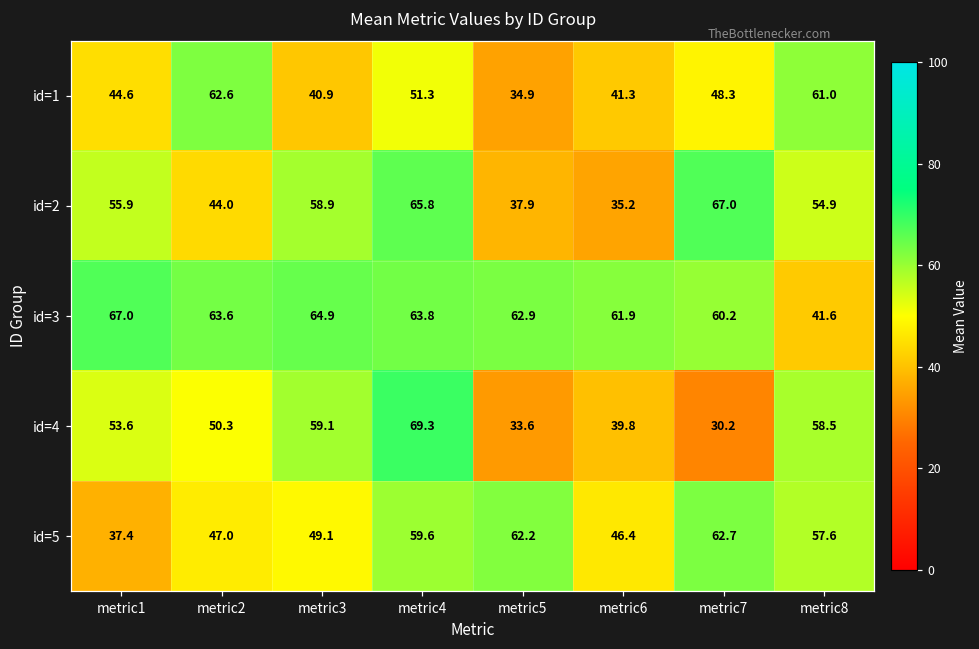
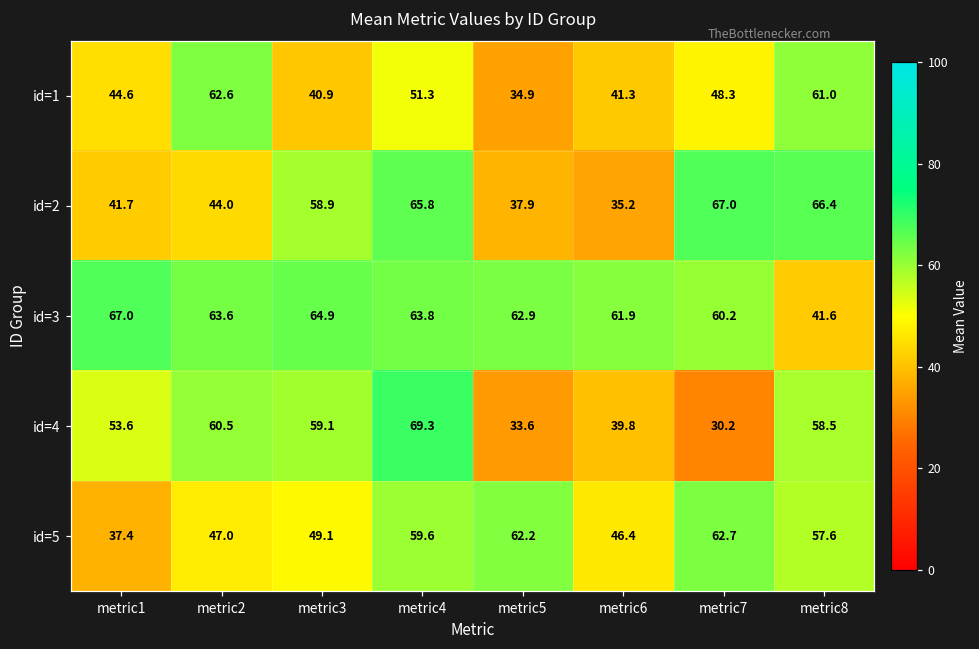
  {
    "id=1": {
      "metric1": 44.6,
      "metric2": 62.6,
      "metric3": 40.9,
      "metric4": 51.3,
      "metric5": 34.9,
      "metric6": 41.3,
      "metric7": 48.3,
      "metric8": 61.0
    },
    "id=2": {
-     "metric1": 55.9,
+     "metric1": 41.7,
      "metric2": 44.0,
      "metric3": 58.9,
      "metric4": 65.8,
      "metric5": 37.9,
      "metric6": 35.2,
      "metric7": 67.0,
-     "metric8": 54.9
+     "metric8": 66.4
    },
    "id=3": {
      "metric1": 67.0,
      "metric2": 63.6,
      "metric3": 64.9,
      "metric4": 63.8,
      "metric5": 62.9,
      "metric6": 61.9,
      "metric7": 60.2,
      "metric8": 41.6
    },
    "id=4": {
      "metric1": 53.6,
-     "metric2": 50.3,
+     "metric2": 60.5,
      "metric3": 59.1,
      "metric4": 69.3,
      "metric5": 33.6,
      "metric6": 39.8,
      "metric7": 30.2,
      "metric8": 58.5
    },
    "id=5": {
      "metric1": 37.4,
      "metric2": 47.0,
      "metric3": 49.1,
      "metric4": 59.6,
      "metric5": 62.2,
      "metric6": 46.4,
      "metric7": 62.7,
      "metric8": 57.6
    }
  }
